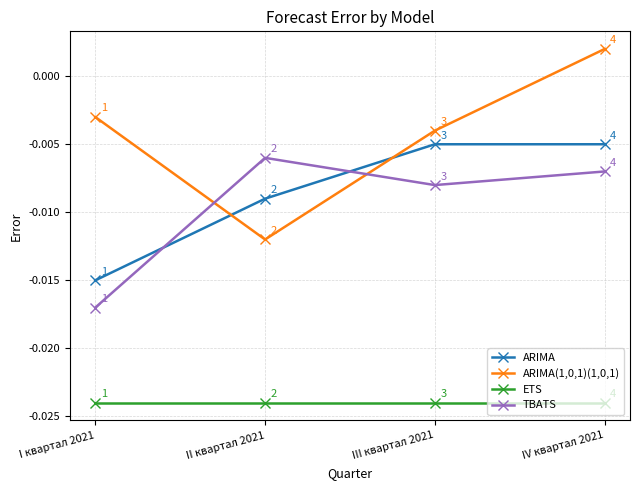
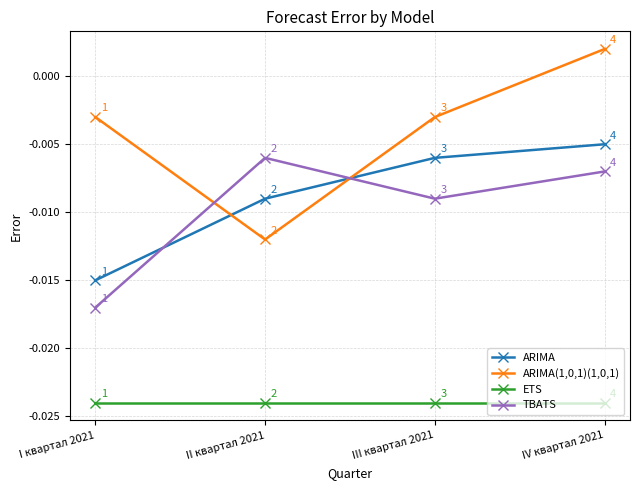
  {
    "ARIMA": {
-     "III квартал 2021": -0.005
+     "III квартал 2021": -0.006
    },
    "ARIMA(1,0,1)(1,0,1)": {
-     "III квартал 2021": -0.004
+     "III квартал 2021": -0.003
    },
    "TBATS": {
-     "III квартал 2021": -0.008
+     "III квартал 2021": -0.009
    }
  }
